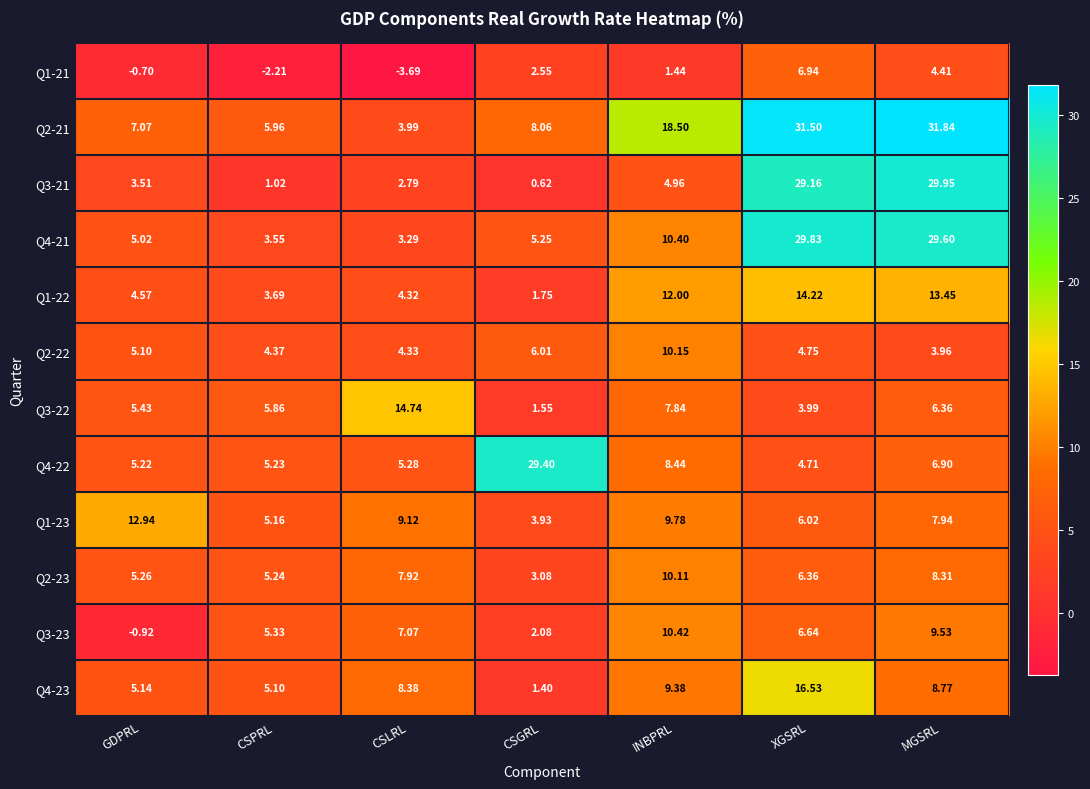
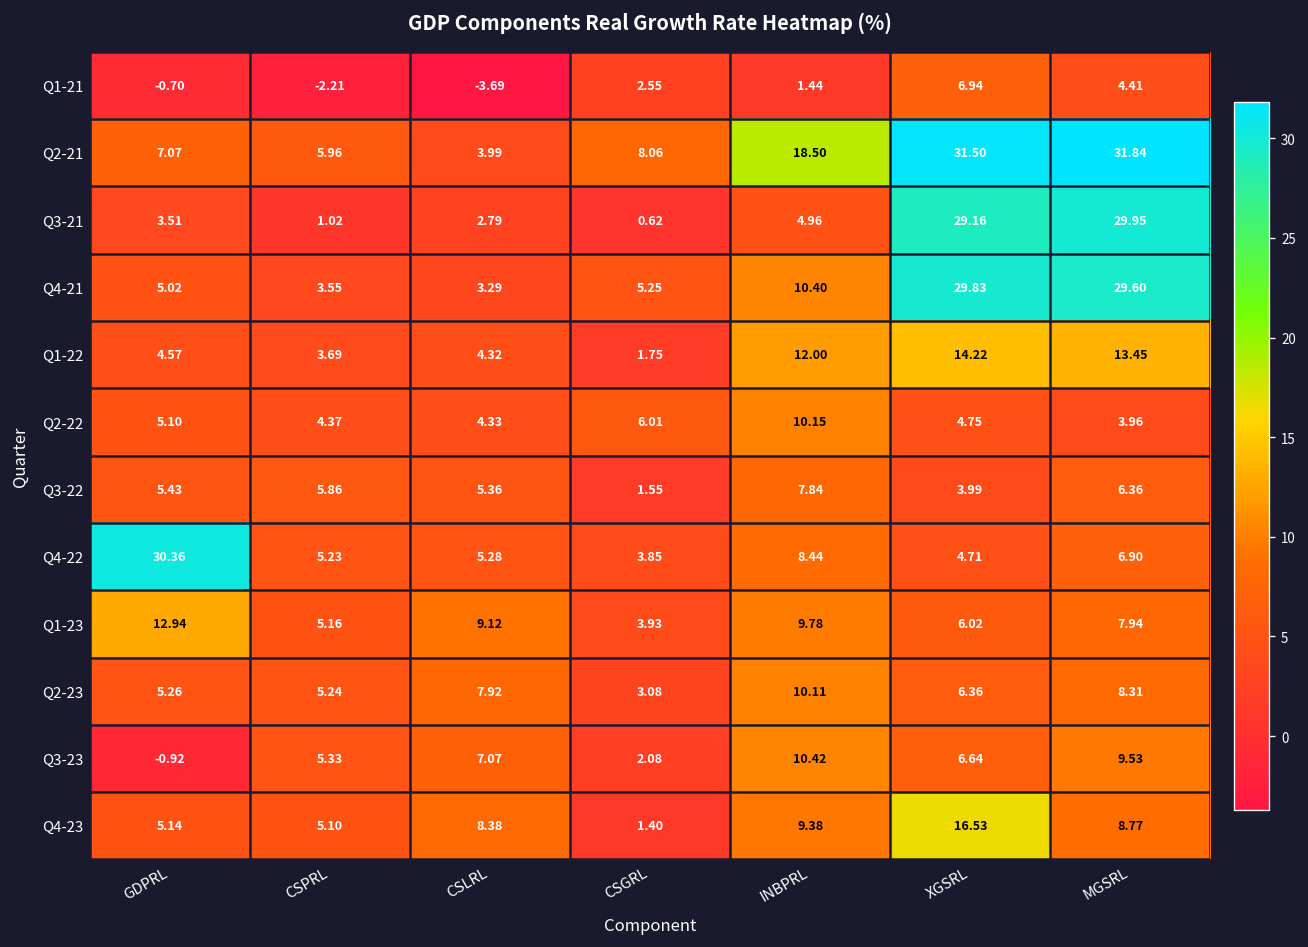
  {
    "Q1-21": {
      "GDPRL": -0.70,
      "CSPRL": -2.21,
      "CSLRL": -3.69,
      "CSGRL": 2.55,
      "INBPRL": 1.44,
      "XGSRL": 6.94,
      "MGSRL": 4.41
    },
    "Q2-21": {
      "GDPRL": 7.07,
      "CSPRL": 5.96,
      "CSLRL": 3.99,
      "CSGRL": 8.06,
      "INBPRL": 18.50,
      "XGSRL": 31.50,
      "MGSRL": 31.84
    },
    "Q3-21": {
      "GDPRL": 3.51,
      "CSPRL": 1.02,
      "CSLRL": 2.79,
      "CSGRL": 0.62,
      "INBPRL": 4.96,
      "XGSRL": 29.16,
      "MGSRL": 29.95
    },
    "Q4-21": {
      "GDPRL": 5.02,
      "CSPRL": 3.55,
      "CSLRL": 3.29,
      "CSGRL": 5.25,
      "INBPRL": 10.40,
      "XGSRL": 29.83,
      "MGSRL": 29.60
    },
    "Q1-22": {
      "GDPRL": 4.57,
      "CSPRL": 3.69,
      "CSLRL": 4.32,
      "CSGRL": 1.75,
      "INBPRL": 12.00,
      "XGSRL": 14.22,
      "MGSRL": 13.45
    },
    "Q2-22": {
      "GDPRL": 5.10,
      "CSPRL": 4.37,
      "CSLRL": 4.33,
      "CSGRL": 6.01,
      "INBPRL": 10.15,
      "XGSRL": 4.75,
      "MGSRL": 3.96
    },
    "Q3-22": {
      "GDPRL": 5.43,
      "CSPRL": 5.86,
-     "CSLRL": 14.74,
+     "CSLRL": 5.36,
      "CSGRL": 1.55,
      "INBPRL": 7.84,
      "XGSRL": 3.99,
      "MGSRL": 6.36
    },
    "Q4-22": {
-     "GDPRL": 5.22,
+     "GDPRL": 30.36,
      "CSPRL": 5.23,
      "CSLRL": 5.28,
-     "CSGRL": 29.40,
+     "CSGRL": 3.85,
      "INBPRL": 8.44,
      "XGSRL": 4.71,
      "MGSRL": 6.90
    },
    "Q1-23": {
      "GDPRL": 12.94,
      "CSPRL": 5.16,
      "CSLRL": 9.12,
      "CSGRL": 3.93,
      "INBPRL": 9.78,
      "XGSRL": 6.02,
      "MGSRL": 7.94
    },
    "Q2-23": {
      "GDPRL": 5.26,
      "CSPRL": 5.24,
      "CSLRL": 7.92,
      "CSGRL": 3.08,
      "INBPRL": 10.11,
      "XGSRL": 6.36,
      "MGSRL": 8.31
    },
    "Q3-23": {
      "GDPRL": -0.92,
      "CSPRL": 5.33,
      "CSLRL": 7.07,
      "CSGRL": 2.08,
      "INBPRL": 10.42,
      "XGSRL": 6.64,
      "MGSRL": 9.53
    },
    "Q4-23": {
      "GDPRL": 5.14,
      "CSPRL": 5.10,
      "CSLRL": 8.38,
      "CSGRL": 1.40,
      "INBPRL": 9.38,
      "XGSRL": 16.53,
      "MGSRL": 8.77
    }
  }
